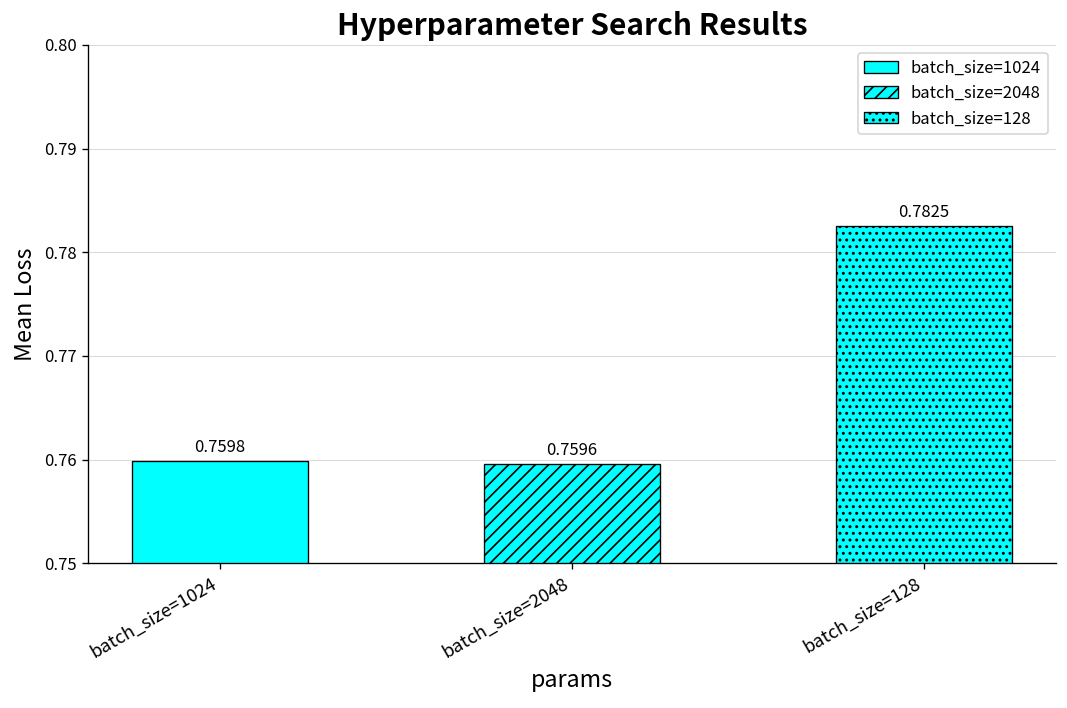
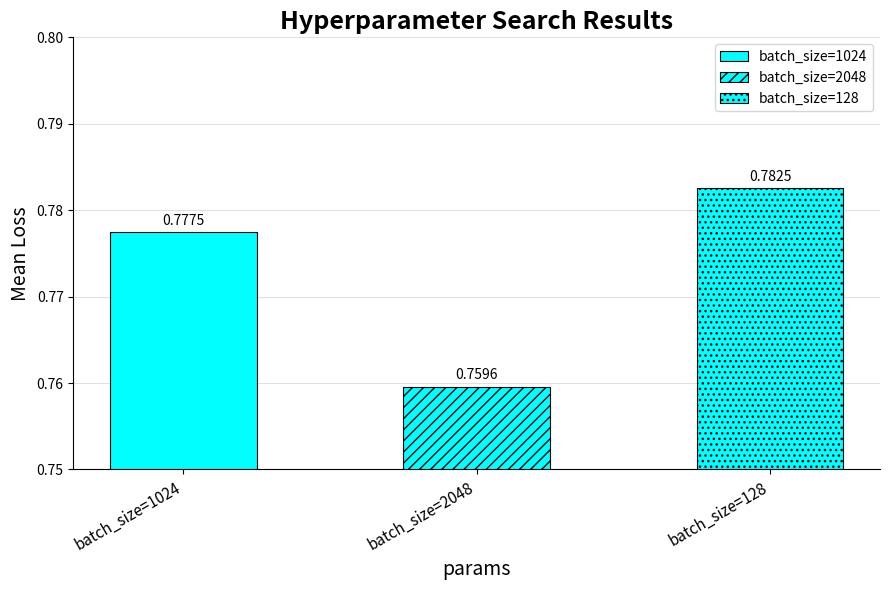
  {
-   "batch_size=1024": 0.7598,
+   "batch_size=1024": 0.7775,
    "batch_size=2048": 0.7596,
    "batch_size=128": 0.7825
  }
